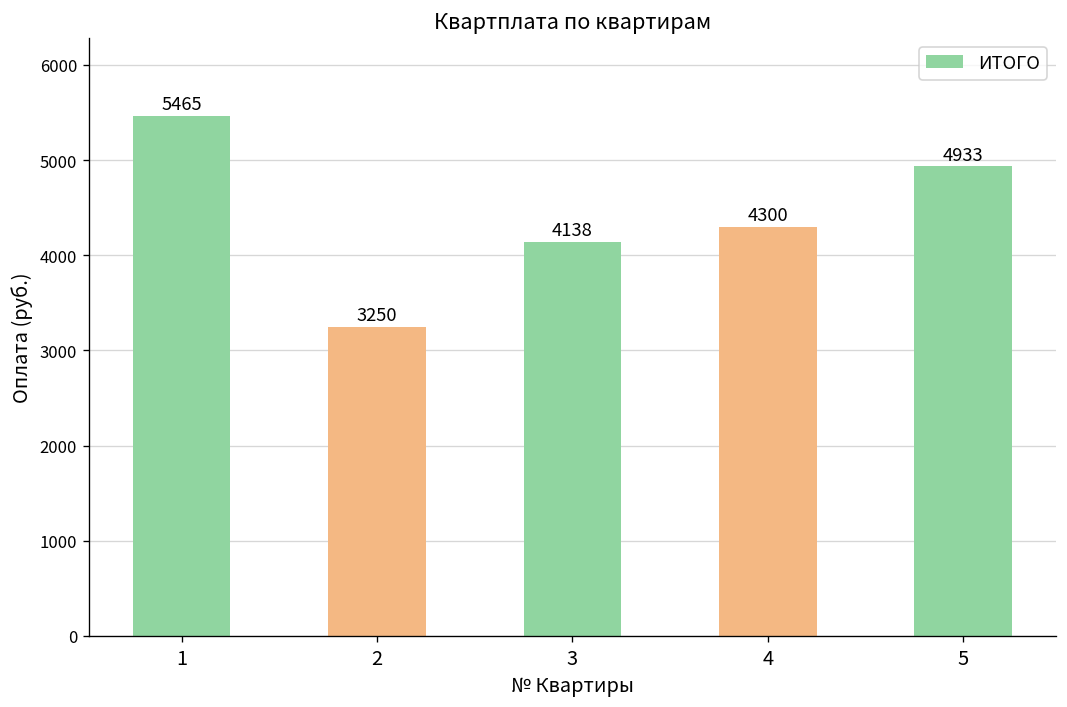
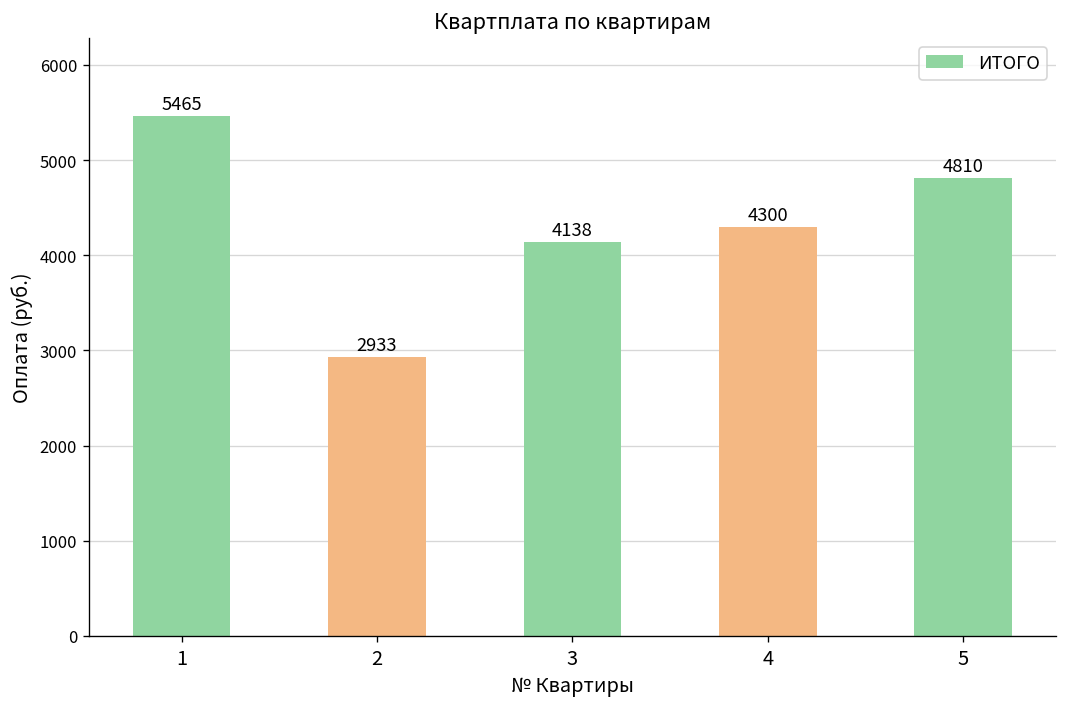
  {
    "1": 5465,
-   "2": 3250,
+   "2": 2933,
    "3": 4138,
    "4": 4300,
-   "5": 4933
+   "5": 4810
  }
